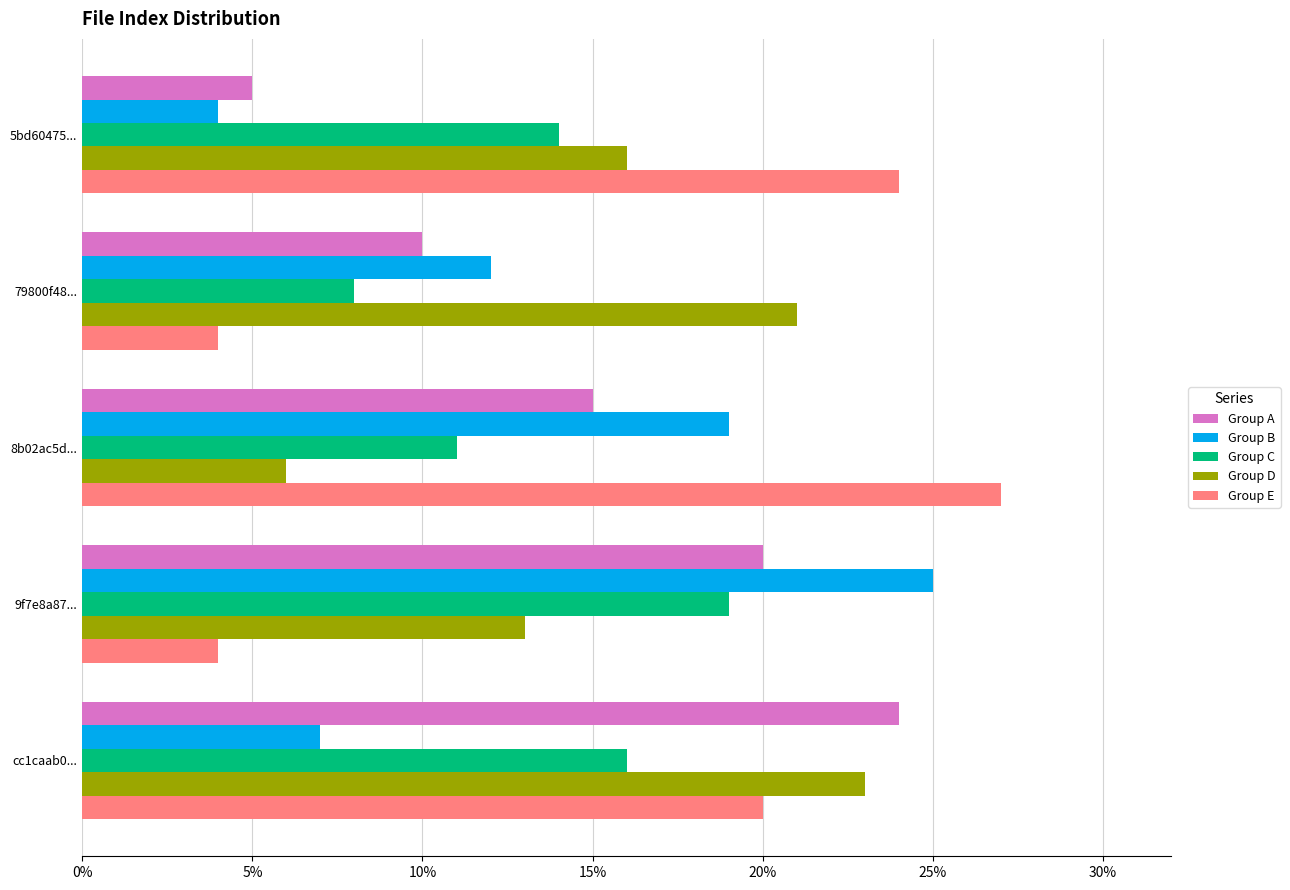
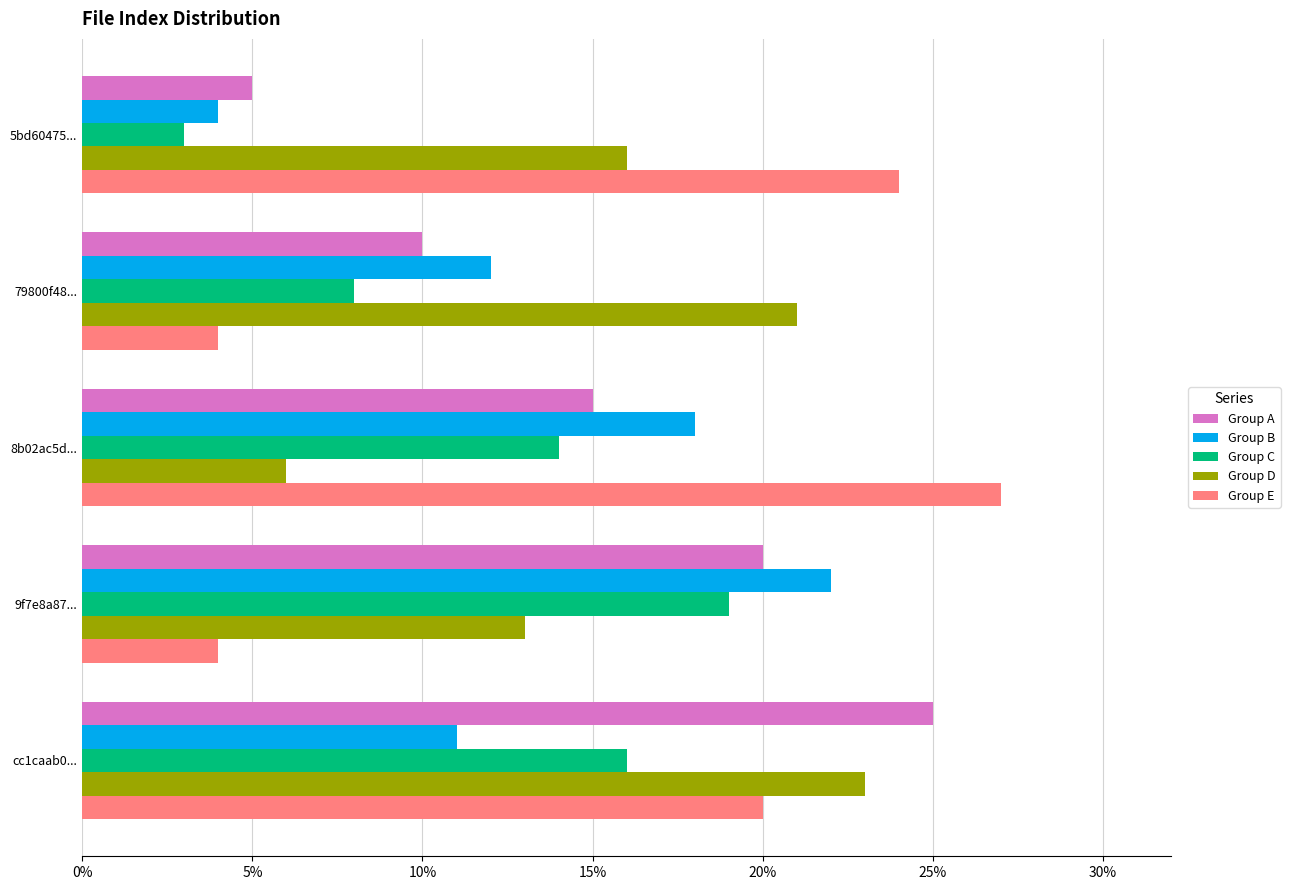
  {
    "Group A": {
      "5bd60475...": "5%",
      "79800f48...": "10%",
      "8b02ac5d...": "15%",
      "9f7e8a87...": "20%",
-     "cc1caab0...": "24%"
+     "cc1caab0...": "25%"
    },
    "Group B": {
      "5bd60475...": "4%",
      "79800f48...": "12%",
-     "8b02ac5d...": "19%",
-     "9f7e8a87...": "25%",
-     "cc1caab0...": "7%"
+     "8b02ac5d...": "18%",
+     "9f7e8a87...": "22%",
+     "cc1caab0...": "11%"
    },
    "Group C": {
-     "5bd60475...": "14%",
+     "5bd60475...": "3%",
      "79800f48...": "8%",
-     "8b02ac5d...": "11%",
+     "8b02ac5d...": "14%",
      "9f7e8a87...": "19%",
      "cc1caab0...": "16%"
    },
    "Group D": {
      "5bd60475...": "16%",
      "79800f48...": "21%",
      "8b02ac5d...": "6%",
      "9f7e8a87...": "13%",
      "cc1caab0...": "23%"
    },
    "Group E": {
      "5bd60475...": "24%",
      "79800f48...": "4%",
      "8b02ac5d...": "27%",
      "9f7e8a87...": "4%",
      "cc1caab0...": "20%"
    }
  }
